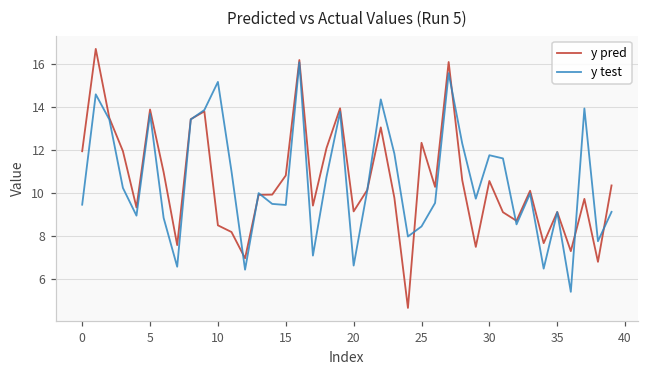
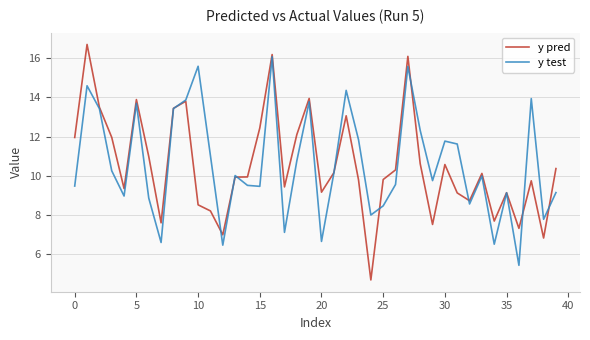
  {
    "y pred": {
      "0": 12.0,
      "5": 13.9,
      "10": 8.5,
-     "15": 10.8,
+     "15": 12.4,
      "20": 9.2,
-     "25": 12.3,
+     "25": 9.8,
      "30": 10.6
    },
    "y test": {
      "0": 9.5,
      "5": 13.7,
-     "10": 15.2,
+     "10": 15.6,
      "15": 9.5,
      "20": 6.6,
      "25": 8.5,
      "30": 11.8
    }
  }
